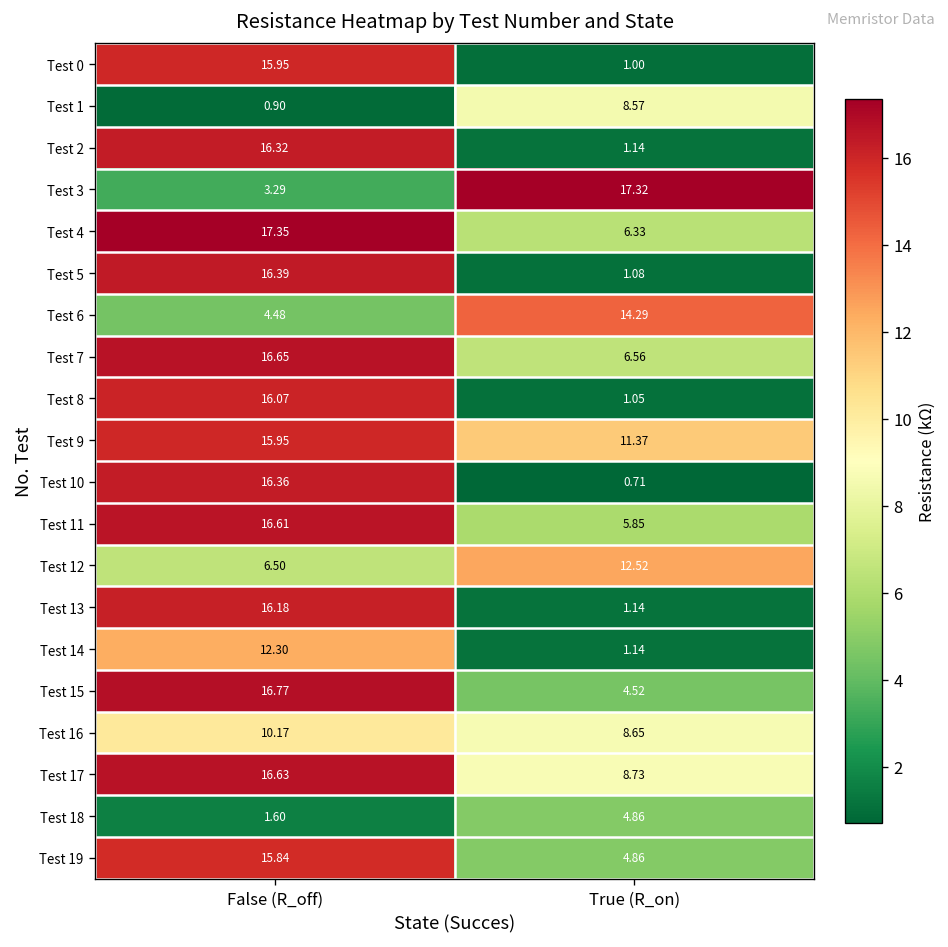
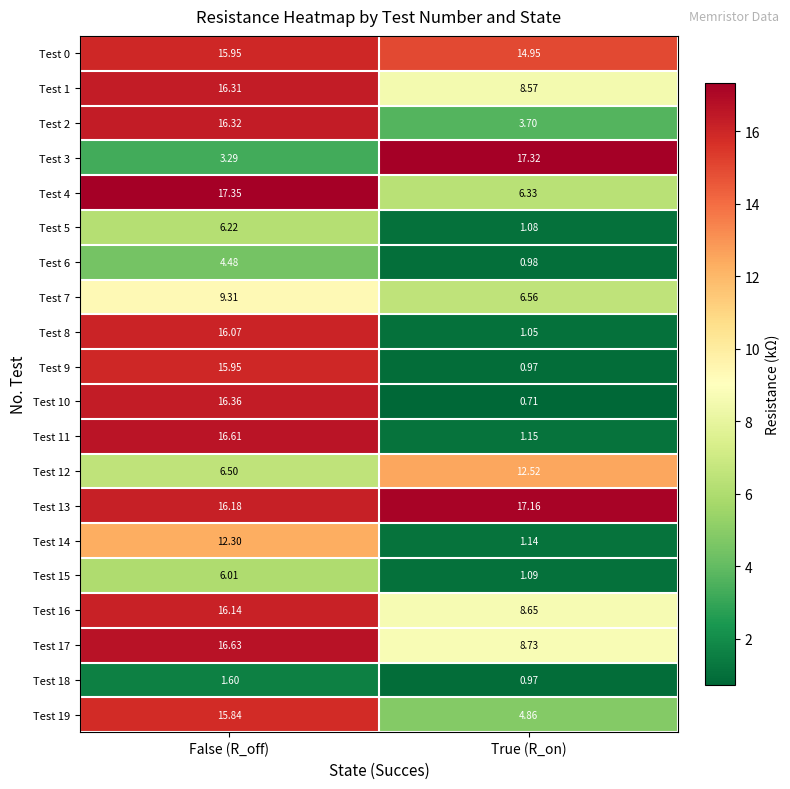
  {
    "Test 0": {
      "False (R_off)": 15.95,
-     "True (R_on)": 1.00
+     "True (R_on)": 14.95
    },
    "Test 1": {
-     "False (R_off)": 0.90,
+     "False (R_off)": 16.31,
      "True (R_on)": 8.57
    },
    "Test 2": {
      "False (R_off)": 16.32,
-     "True (R_on)": 1.14
+     "True (R_on)": 3.70
    },
    "Test 3": {
      "False (R_off)": 3.29,
      "True (R_on)": 17.32
    },
    "Test 4": {
      "False (R_off)": 17.35,
      "True (R_on)": 6.33
    },
    "Test 5": {
-     "False (R_off)": 16.39,
+     "False (R_off)": 6.22,
      "True (R_on)": 1.08
    },
    "Test 6": {
      "False (R_off)": 4.48,
-     "True (R_on)": 14.29
+     "True (R_on)": 0.98
    },
    "Test 7": {
-     "False (R_off)": 16.65,
+     "False (R_off)": 9.31,
      "True (R_on)": 6.56
    },
    "Test 8": {
      "False (R_off)": 16.07,
      "True (R_on)": 1.05
    },
    "Test 9": {
      "False (R_off)": 15.95,
-     "True (R_on)": 11.37
+     "True (R_on)": 0.97
    },
    "Test 10": {
      "False (R_off)": 16.36,
      "True (R_on)": 0.71
    },
    "Test 11": {
      "False (R_off)": 16.61,
-     "True (R_on)": 5.85
+     "True (R_on)": 1.15
    },
    "Test 12": {
      "False (R_off)": 6.50,
      "True (R_on)": 12.52
    },
    "Test 13": {
      "False (R_off)": 16.18,
-     "True (R_on)": 1.14
+     "True (R_on)": 17.16
    },
    "Test 14": {
      "False (R_off)": 12.30,
      "True (R_on)": 1.14
    },
    "Test 15": {
-     "False (R_off)": 16.77,
-     "True (R_on)": 4.52
+     "False (R_off)": 6.01,
+     "True (R_on)": 1.09
    },
    "Test 16": {
-     "False (R_off)": 10.17,
+     "False (R_off)": 16.14,
      "True (R_on)": 8.65
    },
    "Test 17": {
      "False (R_off)": 16.63,
      "True (R_on)": 8.73
    },
    "Test 18": {
      "False (R_off)": 1.60,
-     "True (R_on)": 4.86
+     "True (R_on)": 0.97
    },
    "Test 19": {
      "False (R_off)": 15.84,
      "True (R_on)": 4.86
    }
  }
